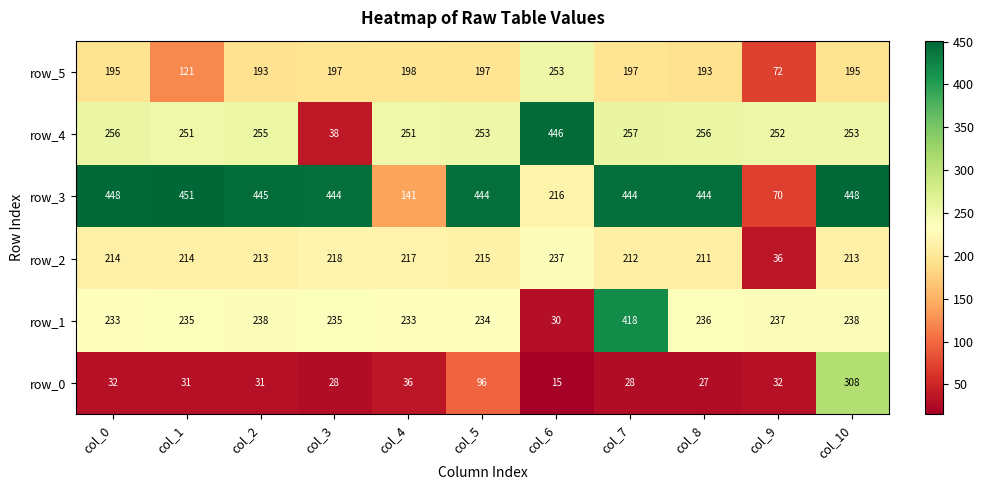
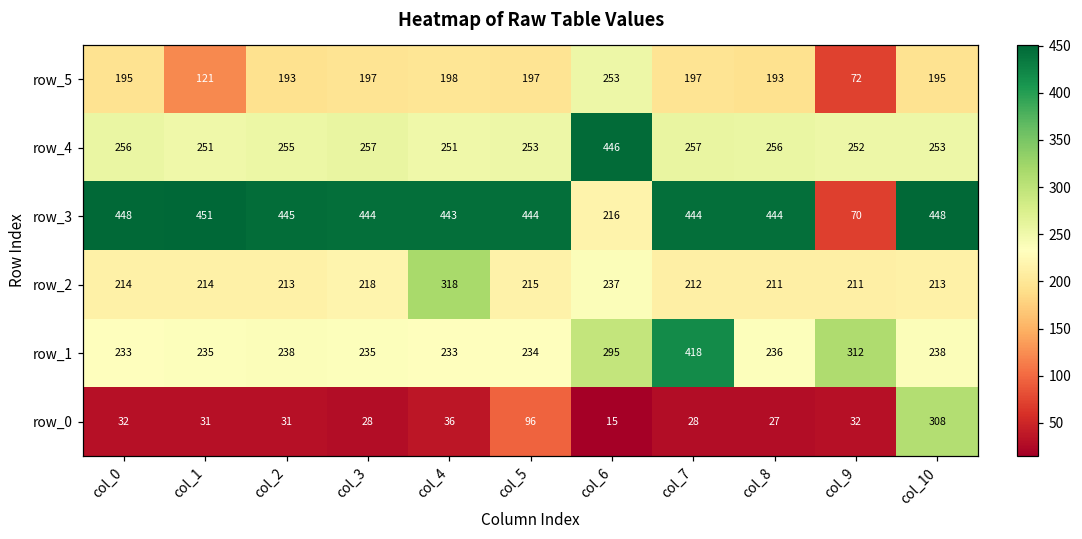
  {
    "row_5": {
      "col_0": 195,
      "col_1": 121,
      "col_2": 193,
      "col_3": 197,
      "col_4": 198,
      "col_5": 197,
      "col_6": 253,
      "col_7": 197,
      "col_8": 193,
      "col_9": 72,
      "col_10": 195
    },
    "row_4": {
      "col_0": 256,
      "col_1": 251,
      "col_2": 255,
-     "col_3": 38,
+     "col_3": 257,
      "col_4": 251,
      "col_5": 253,
      "col_6": 446,
      "col_7": 257,
      "col_8": 256,
      "col_9": 252,
      "col_10": 253
    },
    "row_3": {
      "col_0": 448,
      "col_1": 451,
      "col_2": 445,
      "col_3": 444,
-     "col_4": 141,
+     "col_4": 443,
      "col_5": 444,
      "col_6": 216,
      "col_7": 444,
      "col_8": 444,
      "col_9": 70,
      "col_10": 448
    },
    "row_2": {
      "col_0": 214,
      "col_1": 214,
      "col_2": 213,
      "col_3": 218,
-     "col_4": 217,
+     "col_4": 318,
      "col_5": 215,
      "col_6": 237,
      "col_7": 212,
      "col_8": 211,
-     "col_9": 36,
+     "col_9": 211,
      "col_10": 213
    },
    "row_1": {
      "col_0": 233,
      "col_1": 235,
      "col_2": 238,
      "col_3": 235,
      "col_4": 233,
      "col_5": 234,
-     "col_6": 30,
+     "col_6": 295,
      "col_7": 418,
      "col_8": 236,
-     "col_9": 237,
+     "col_9": 312,
      "col_10": 238
    },
    "row_0": {
      "col_0": 32,
      "col_1": 31,
      "col_2": 31,
      "col_3": 28,
      "col_4": 36,
      "col_5": 96,
      "col_6": 15,
      "col_7": 28,
      "col_8": 27,
      "col_9": 32,
      "col_10": 308
    }
  }
